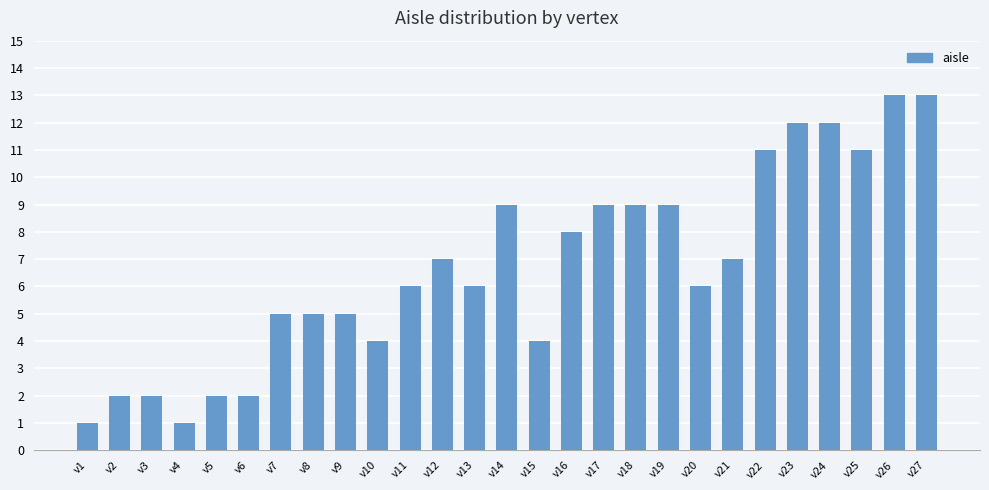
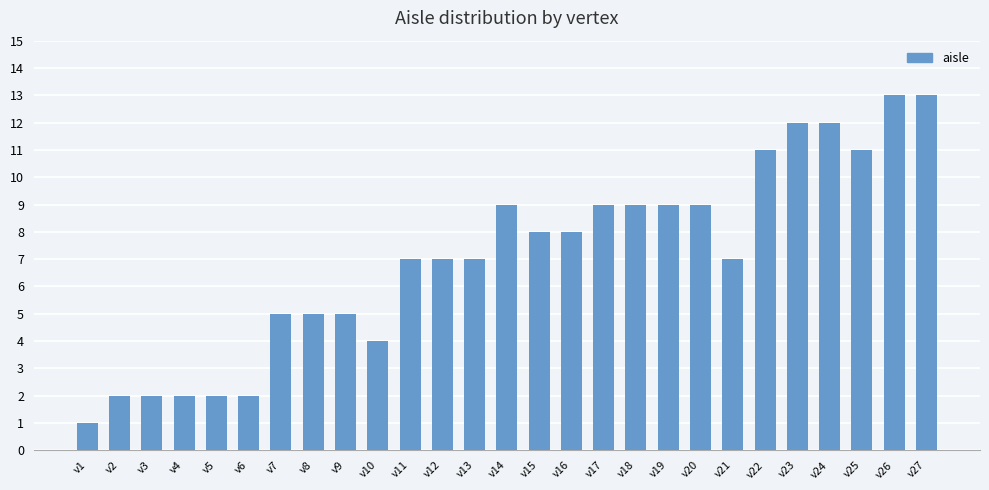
  {
    "v1": 1,
    "v2": 2,
    "v3": 2,
-   "v4": 1,
+   "v4": 2,
    "v5": 2,
    "v6": 2,
    "v7": 5,
    "v8": 5,
    "v9": 5,
    "v10": 4,
-   "v11": 6,
+   "v11": 7,
    "v12": 7,
-   "v13": 6,
+   "v13": 7,
    "v14": 9,
-   "v15": 4,
+   "v15": 8,
    "v16": 8,
    "v17": 9,
    "v18": 9,
    "v19": 9,
-   "v20": 6,
+   "v20": 9,
    "v21": 7,
    "v22": 11,
    "v23": 12,
    "v24": 12,
    "v25": 11,
    "v26": 13,
    "v27": 13
  }
